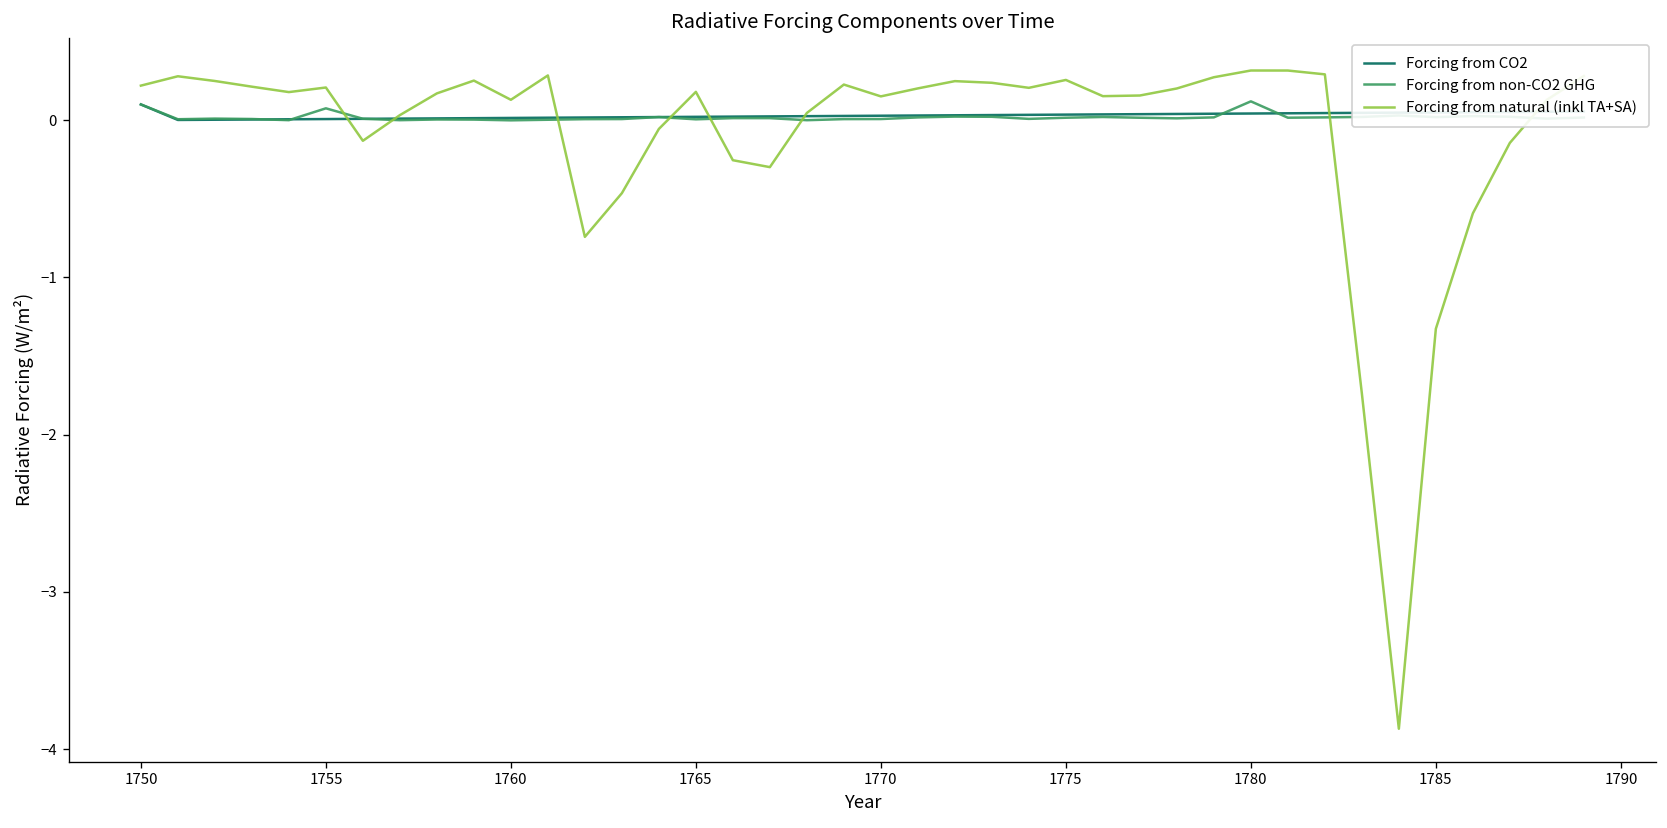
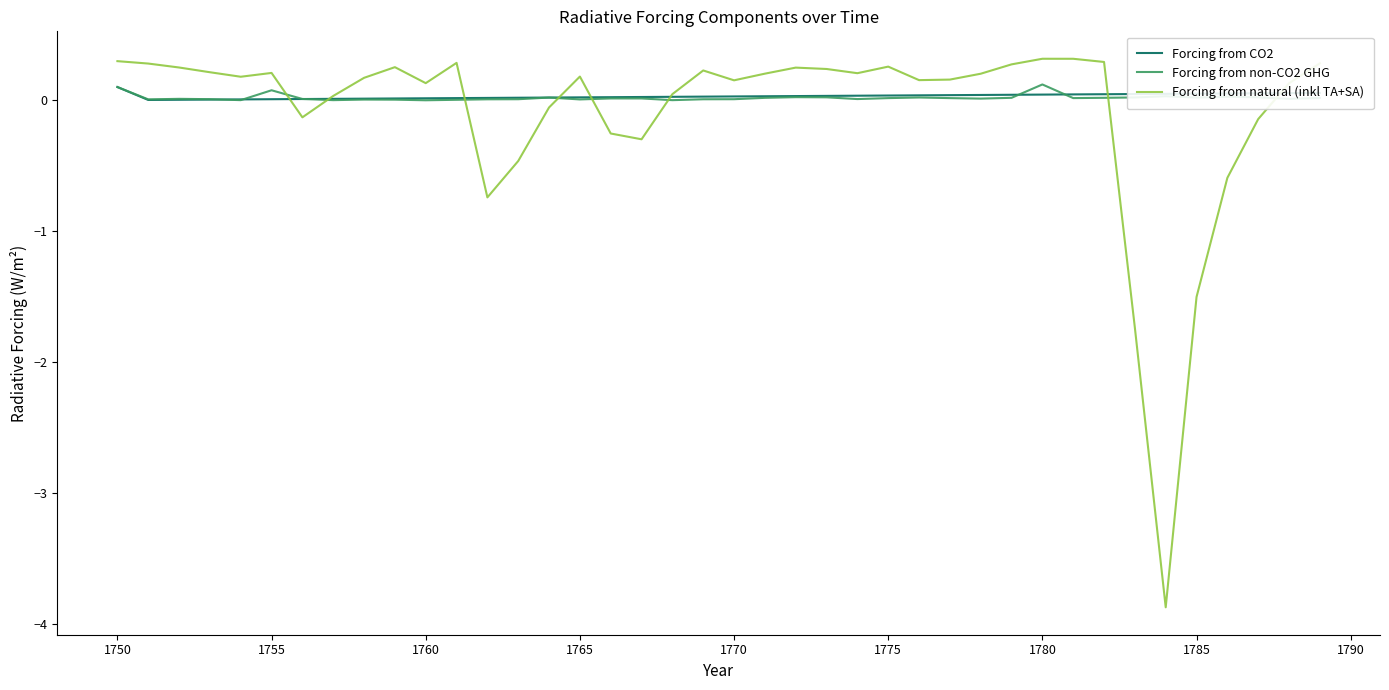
  {
    "Forcing from CO2": {
      "1755": 0.01,
      "1770": 0.03,
      "1775": 0.04,
      "1780": 0.04
    },
    "Forcing from non-CO2 GHG": {
      "1755": 0.08,
      "1770": 0.01,
      "1775": 0.02,
      "1780": 0.12
    },
    "Forcing from natural (inkl TA+SA)": {
-     "1750": 0.22,
+     "1750": 0.30,
      "1755": 0.21,
      "1760": 0.13,
      "1765": 0.18,
      "1770": 0.15,
      "1775": 0.26,
      "1780": 0.32,
-     "1785": -1.33
+     "1785": -1.50
    }
  }
